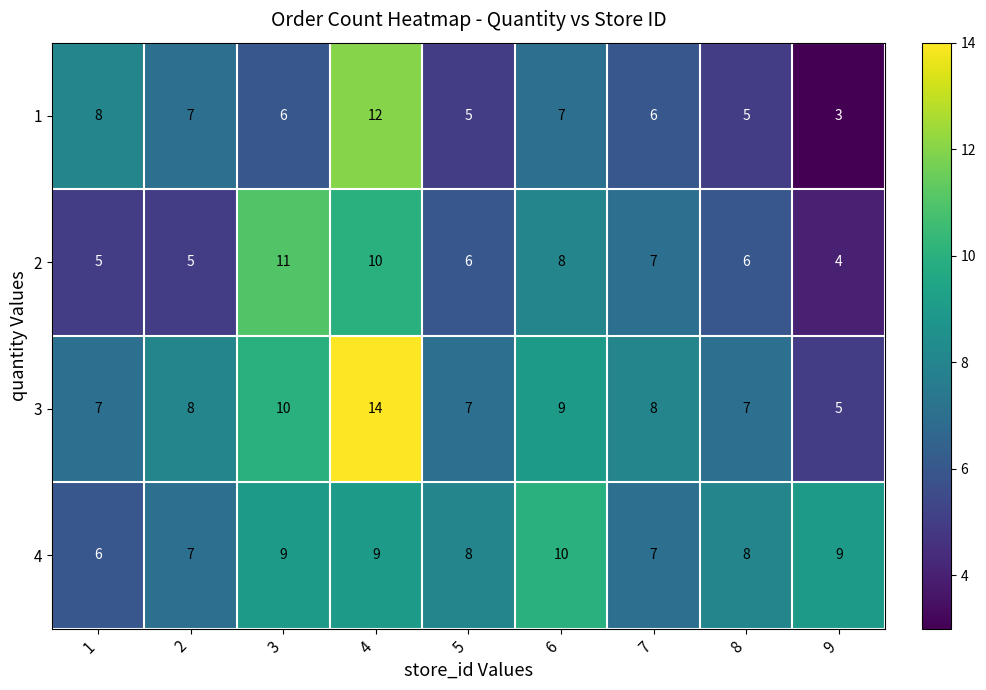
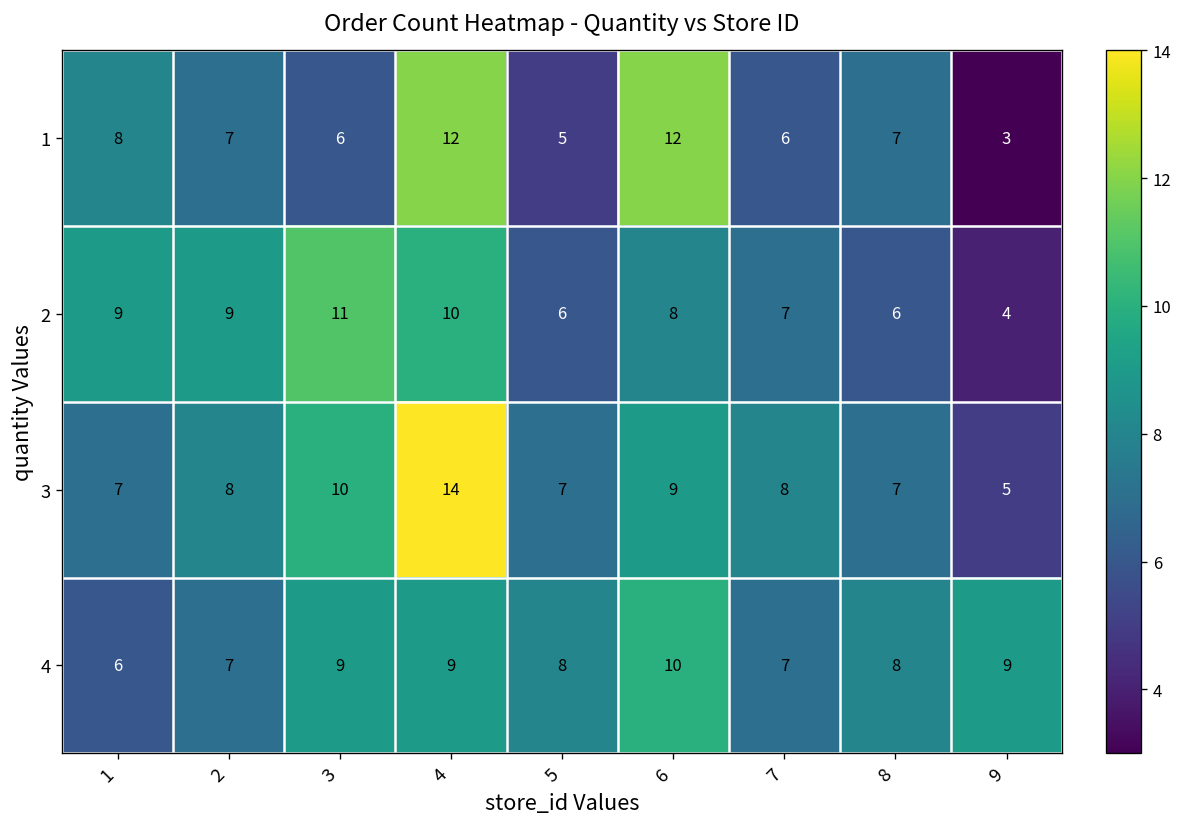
  {
    "1": {
      "1": 8,
      "2": 7,
      "3": 6,
      "4": 12,
      "5": 5,
-     "6": 7,
+     "6": 12,
      "7": 6,
-     "8": 5,
+     "8": 7,
      "9": 3
    },
    "2": {
-     "1": 5,
-     "2": 5,
+     "1": 9,
+     "2": 9,
      "3": 11,
      "4": 10,
      "5": 6,
      "6": 8,
      "7": 7,
      "8": 6,
      "9": 4
    },
    "3": {
      "1": 7,
      "2": 8,
      "3": 10,
      "4": 14,
      "5": 7,
      "6": 9,
      "7": 8,
      "8": 7,
      "9": 5
    },
    "4": {
      "1": 6,
      "2": 7,
      "3": 9,
      "4": 9,
      "5": 8,
      "6": 10,
      "7": 7,
      "8": 8,
      "9": 9
    }
  }
